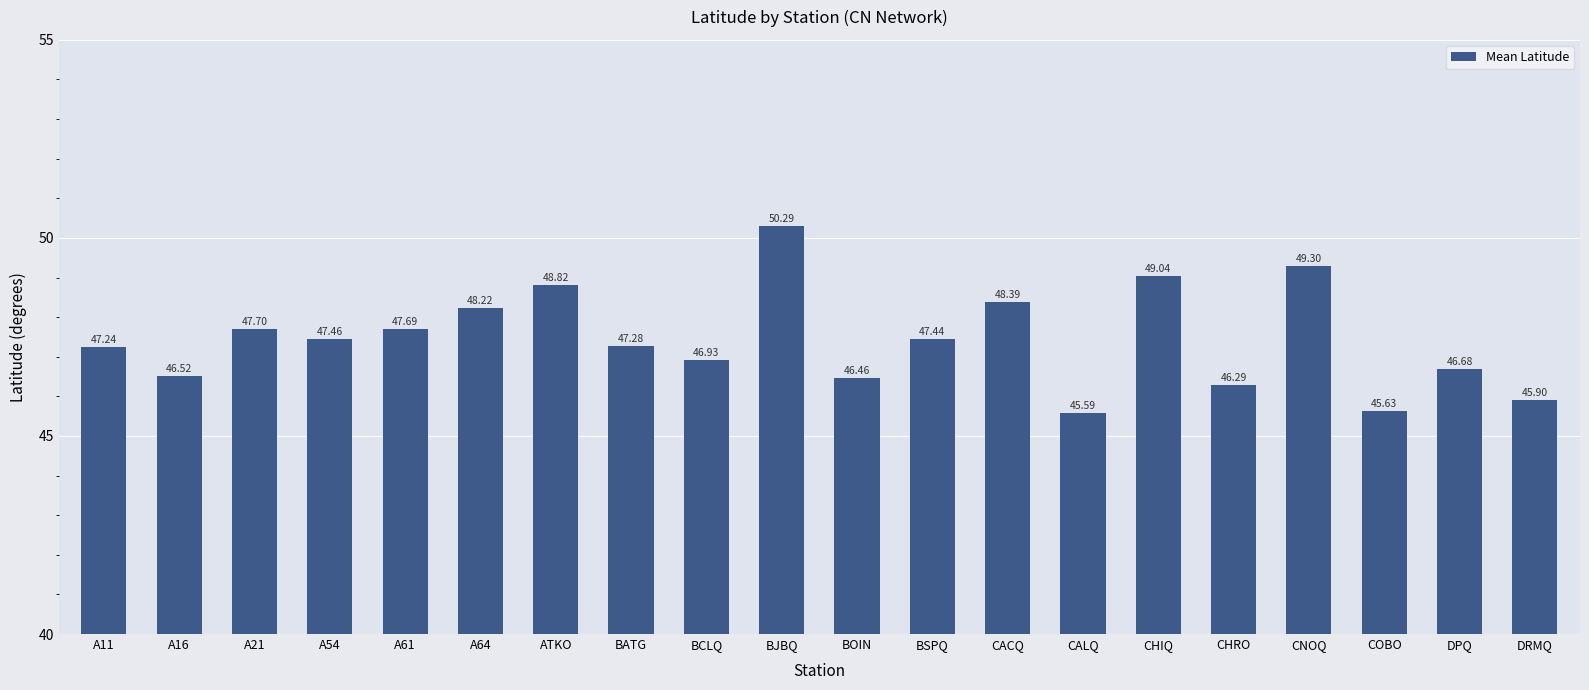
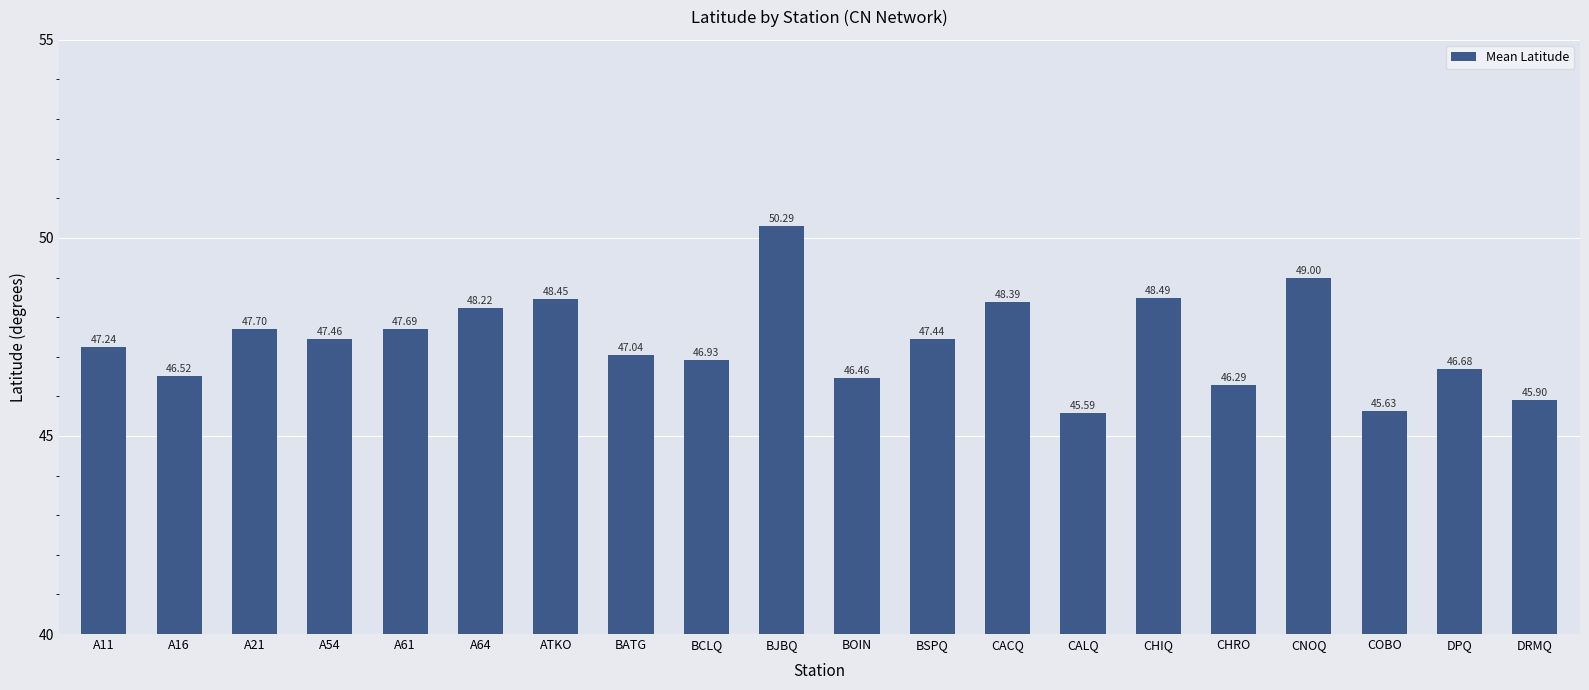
  {
    "A11": 47.24,
    "A16": 46.52,
    "A21": 47.70,
    "A54": 47.46,
    "A61": 47.69,
    "A64": 48.22,
-   "ATKO": 48.82,
-   "BATG": 47.28,
+   "ATKO": 48.45,
+   "BATG": 47.04,
    "BCLQ": 46.93,
    "BJBQ": 50.29,
    "BOIN": 46.46,
    "BSPQ": 47.44,
    "CACQ": 48.39,
    "CALQ": 45.59,
-   "CHIQ": 49.04,
+   "CHIQ": 48.49,
    "CHRO": 46.29,
-   "CNOQ": 49.30,
+   "CNOQ": 49.00,
    "COBO": 45.63,
    "DPQ": 46.68,
    "DRMQ": 45.90
  }
